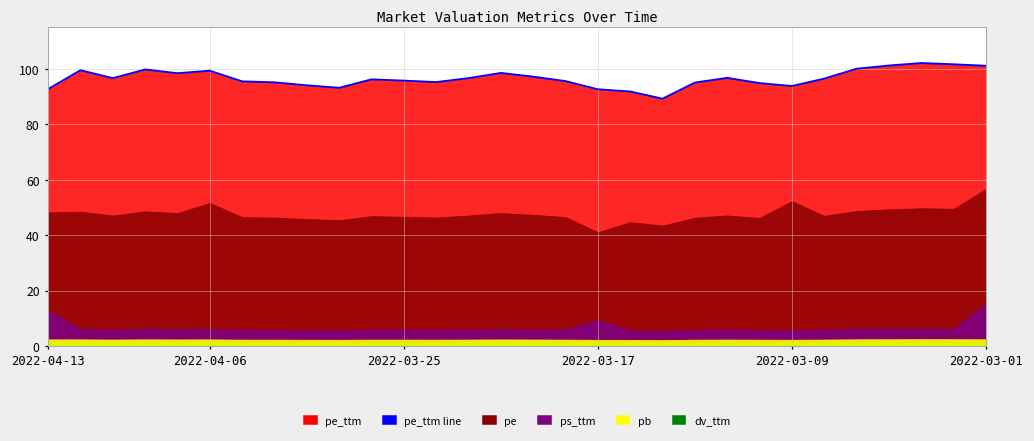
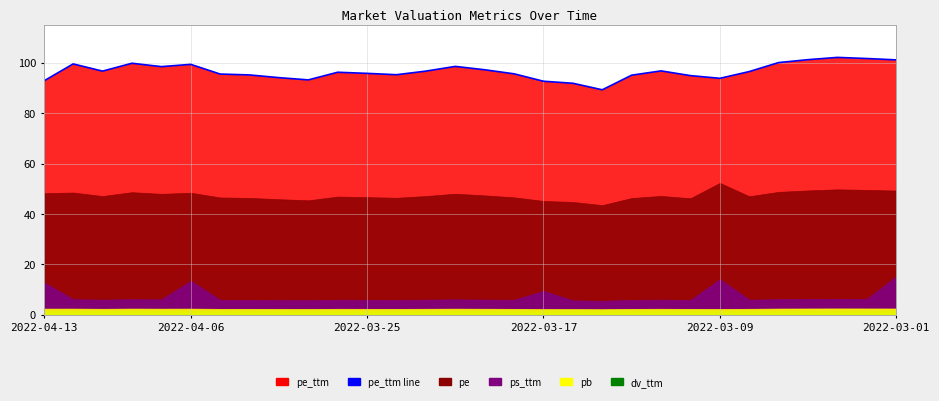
  {
    "pe_ttm": {
      "2022-04-13": 93,
      "2022-04-06": 99,
      "2022-03-25": 96,
      "2022-03-17": 93,
      "2022-03-09": 94,
      "2022-03-01": 101
    },
    "pe": {
      "2022-04-13": 48,
-     "2022-04-06": 52,
+     "2022-04-06": 48,
      "2022-03-25": 47,
-     "2022-03-17": 41,
+     "2022-03-17": 45,
      "2022-03-09": 52,
-     "2022-03-01": 57
+     "2022-03-01": 49
    },
    "ps_ttm": {
      "2022-04-13": 13,
-     "2022-04-06": 6,
+     "2022-04-06": 13,
      "2022-03-25": 6,
      "2022-03-17": 9,
-     "2022-03-09": 6,
+     "2022-03-09": 14,
      "2022-03-01": 15
    }
  }
